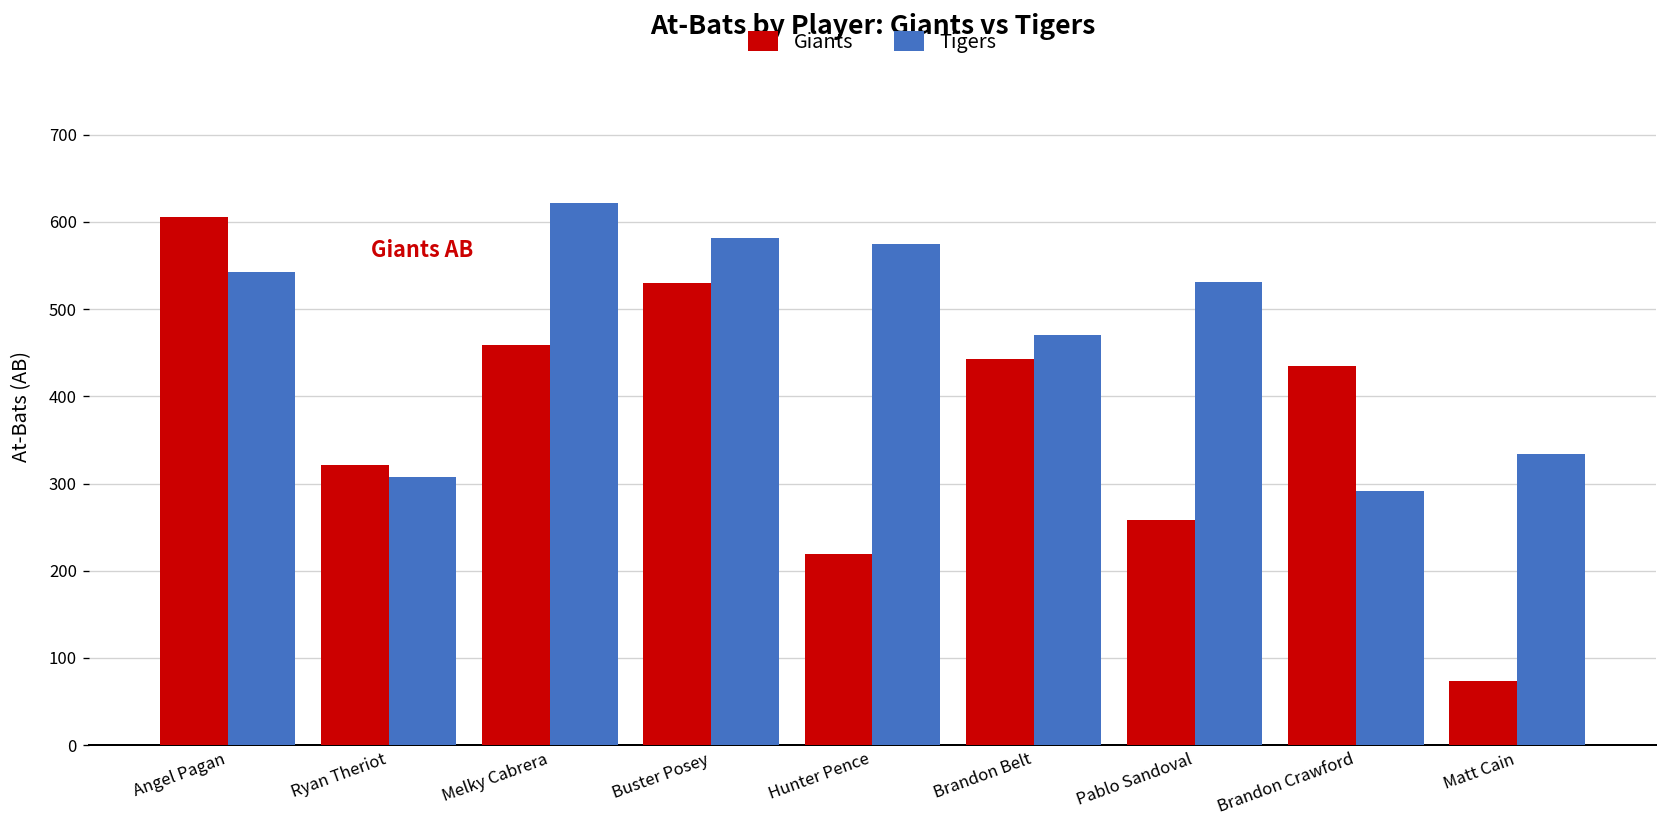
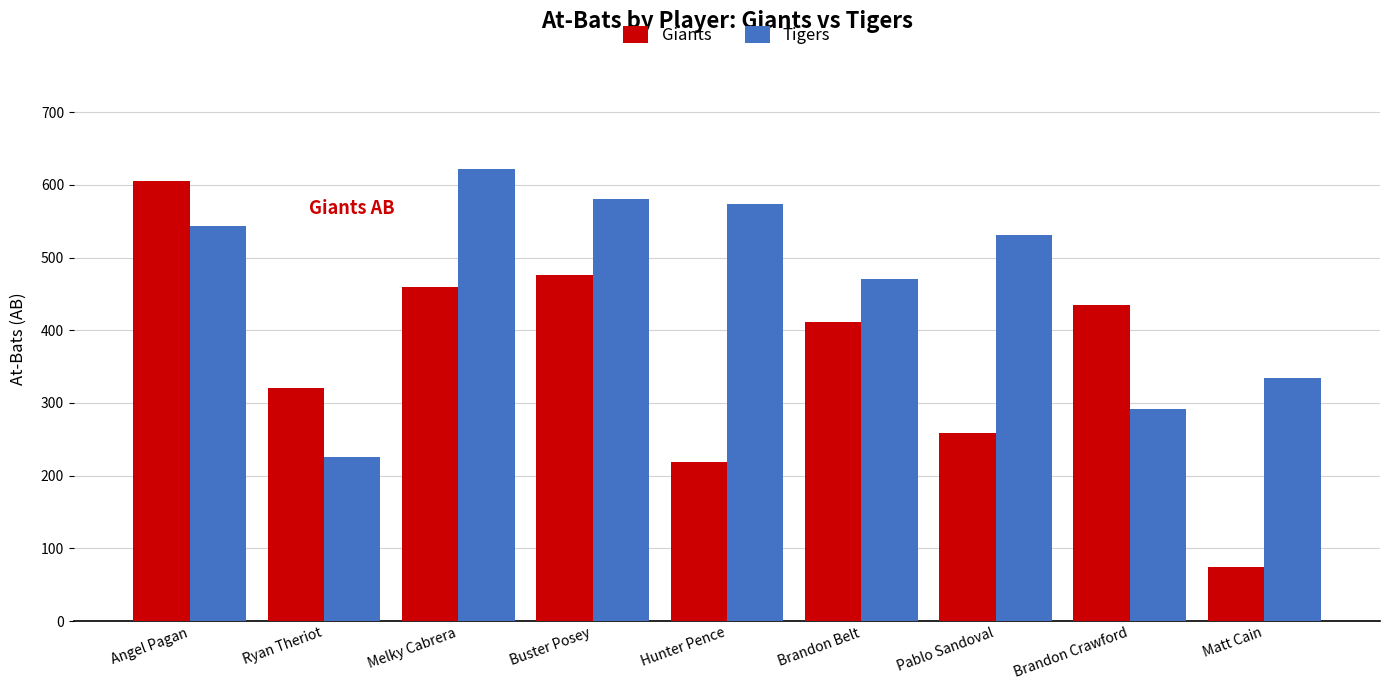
  {
    "Giants": {
      "Angel Pagan": 610,
      "Ryan Theriot": 320,
      "Melky Cabrera": 460,
-     "Buster Posey": 530,
+     "Buster Posey": 480,
      "Hunter Pence": 220,
-     "Brandon Belt": 440,
+     "Brandon Belt": 410,
      "Pablo Sandoval": 260,
      "Brandon Crawford": 440,
      "Matt Cain": 70
    },
    "Tigers": {
      "Angel Pagan": 540,
-     "Ryan Theriot": 310,
+     "Ryan Theriot": 230,
      "Melky Cabrera": 620,
      "Buster Posey": 580,
      "Hunter Pence": 570,
      "Brandon Belt": 470,
      "Pablo Sandoval": 530,
      "Brandon Crawford": 290,
      "Matt Cain": 330
    }
  }
